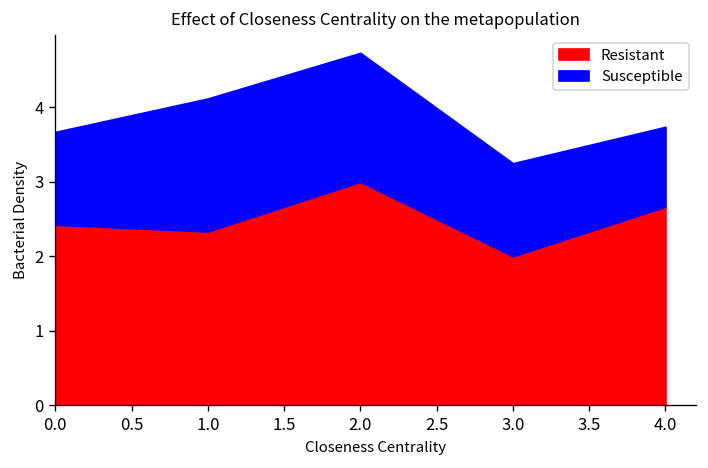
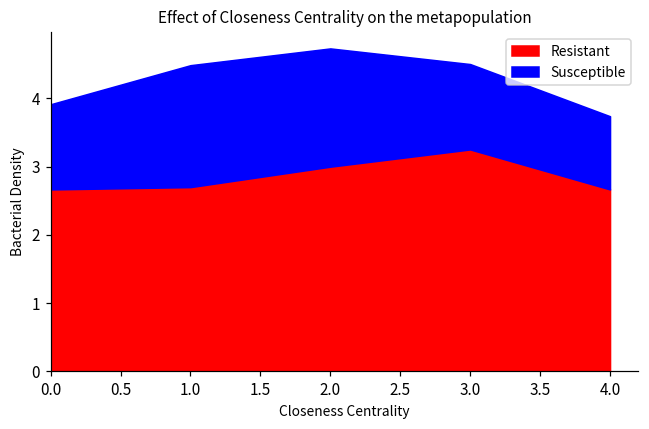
  {
    "Resistant": {
-     "0.0": 2.4,
-     "1.0": 2.3,
-     "3.0": 2.0
+     "0.0": 2.7,
+     "1.0": 2.7,
+     "3.0": 3.3
    },
    "Susceptible": {
      "0.0": 1.2,
      "1.0": 1.8,
      "2.0": 1.7,
      "3.0": 1.3,
      "4.0": 1.1
    }
  }
